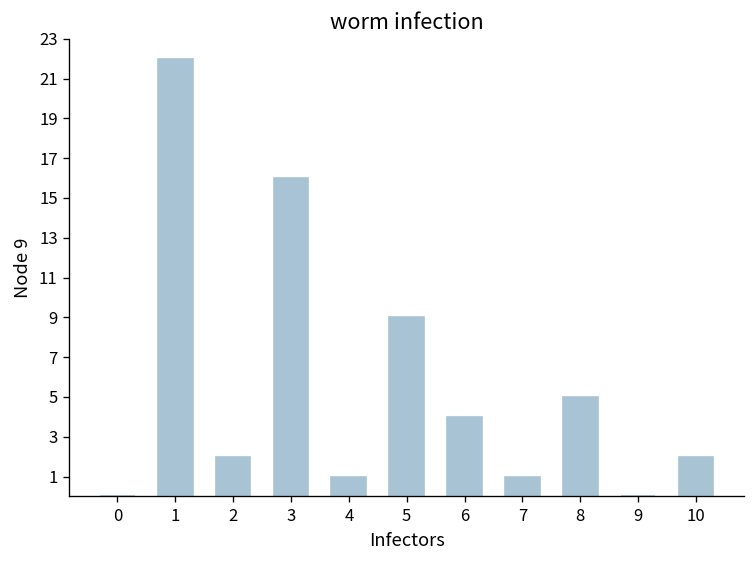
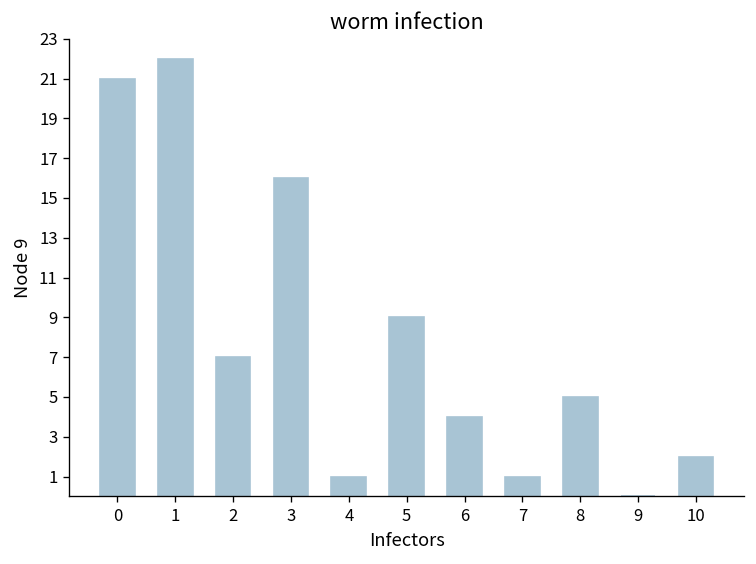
  {
-   "0": 0,
+   "0": 21,
    "1": 22,
-   "2": 2,
+   "2": 7,
    "3": 16,
    "4": 1,
    "5": 9,
    "6": 4,
    "7": 1,
    "8": 5,
    "9": 0,
    "10": 2
  }
